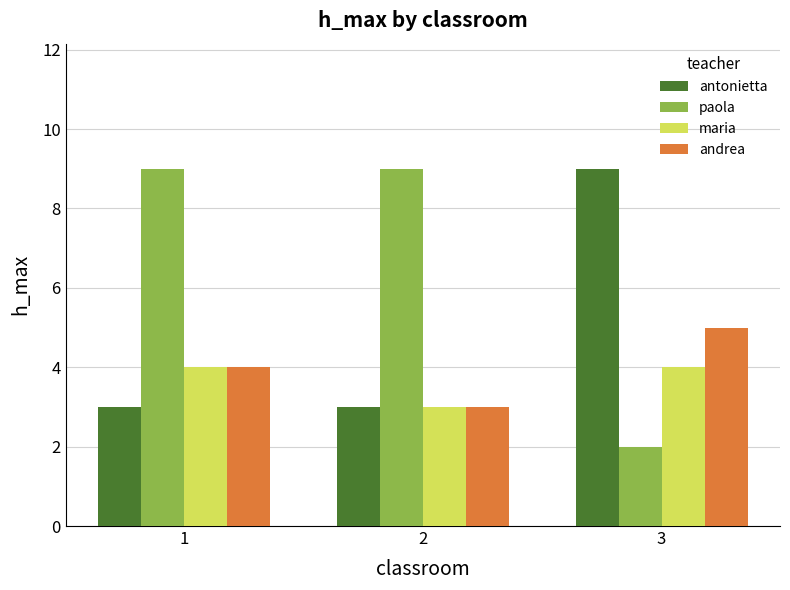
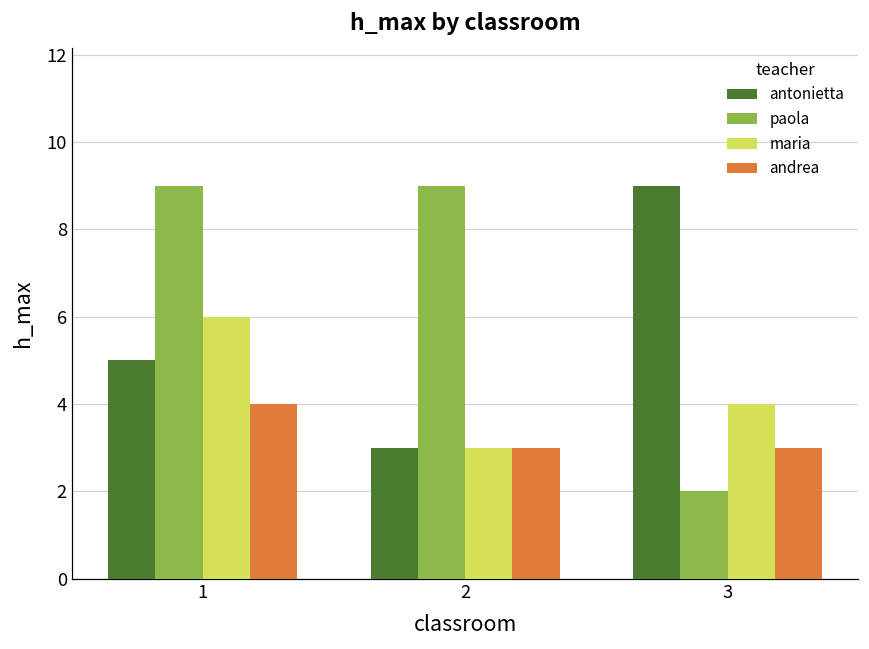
  {
    "antonietta": {
-     "1": 3,
+     "1": 5,
      "2": 3,
      "3": 9
    },
    "paola": {
      "1": 9,
      "2": 9,
      "3": 2
    },
    "maria": {
-     "1": 4,
+     "1": 6,
      "2": 3,
      "3": 4
    },
    "andrea": {
      "1": 4,
      "2": 3,
-     "3": 5
+     "3": 3
    }
  }
